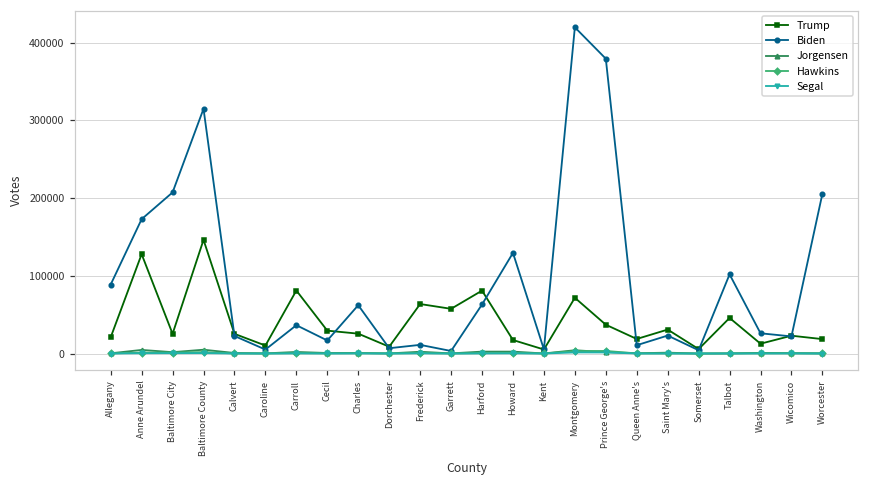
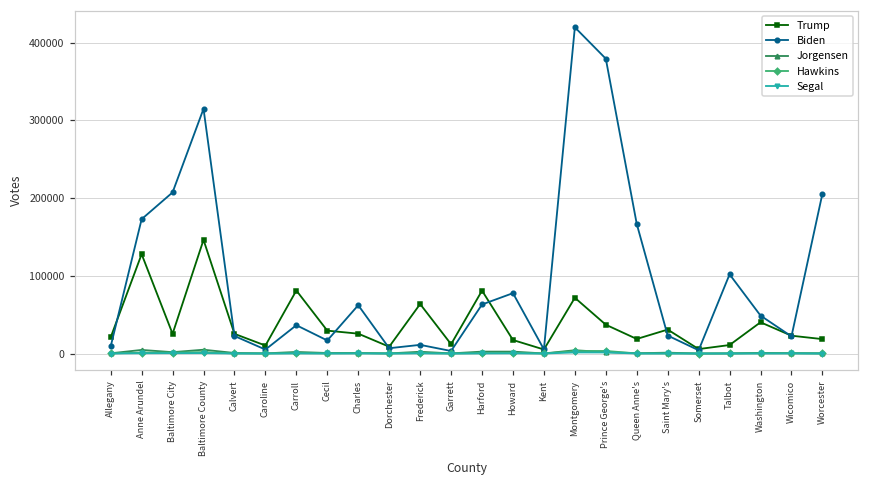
  {
    "Trump": {
      "Allegany": 20000,
      "Anne Arundel": 130000,
      "Baltimore City": 30000,
      "Baltimore County": 150000,
      "Caroline": 10000,
      "Carroll": 80000,
      "Cecil": 30000,
      "Charles": 30000,
      "Frederick": 60000,
-     "Garrett": 60000,
+     "Garrett": 10000,
      "Harford": 80000,
      "Howard": 20000,
      "Montgomery": 70000,
      "Prince George's": 40000,
      "Queen Anne's": 20000,
      "Saint Mary's": 30000,
-     "Talbot": 50000,
-     "Washington": 10000,
+     "Talbot": 10000,
+     "Washington": 40000,
      "Worcester": 20000
    },
    "Biden": {
-     "Allegany": 90000,
+     "Allegany": 10000,
      "Anne Arundel": 170000,
      "Baltimore City": 210000,
      "Baltimore County": 310000,
      "Caroline": 10000,
      "Carroll": 40000,
      "Cecil": 20000,
      "Charles": 60000,
      "Frederick": 10000,
      "Harford": 60000,
-     "Howard": 130000,
+     "Howard": 80000,
      "Montgomery": 420000,
      "Prince George's": 380000,
-     "Queen Anne's": 10000,
+     "Queen Anne's": 170000,
      "Saint Mary's": 20000,
      "Talbot": 100000,
-     "Washington": 30000,
+     "Washington": 50000,
      "Worcester": 210000
    }
  }
